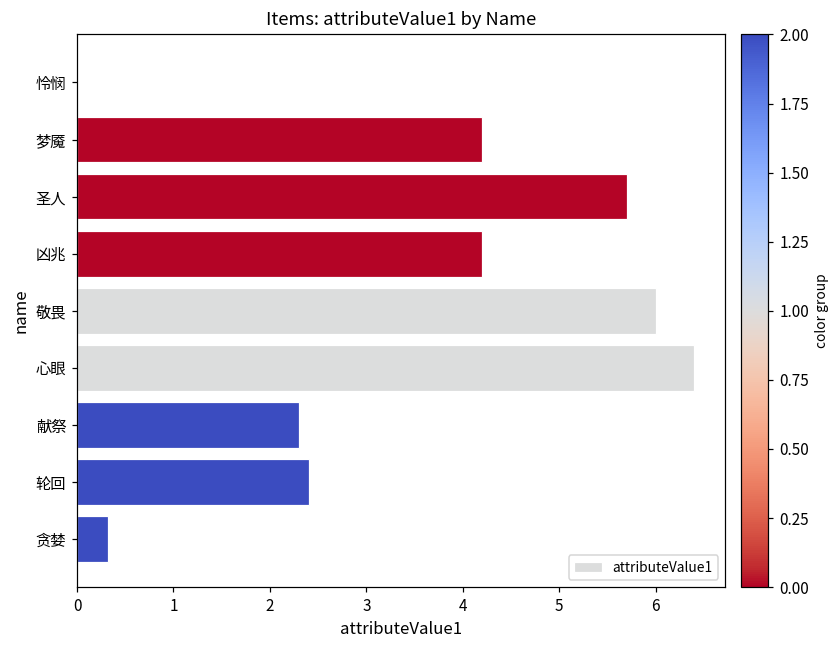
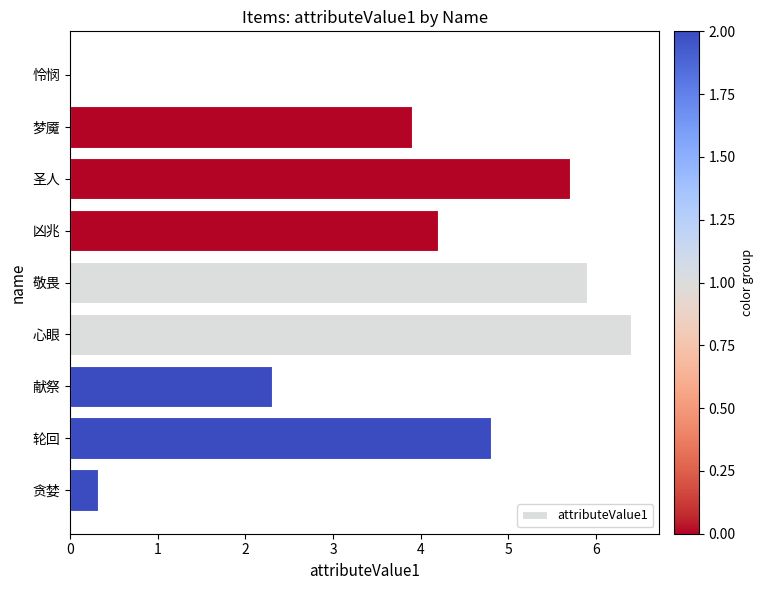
  {
-   "梦魇": 4.2,
+   "梦魇": 3.9,
    "圣人": 5.7,
    "凶兆": 4.2,
-   "敬畏": 6.0,
+   "敬畏": 5.9,
    "心眼": 6.4,
    "献祭": 2.3,
-   "轮回": 2.4,
+   "轮回": 4.8,
    "贪婪": 0.3
  }
